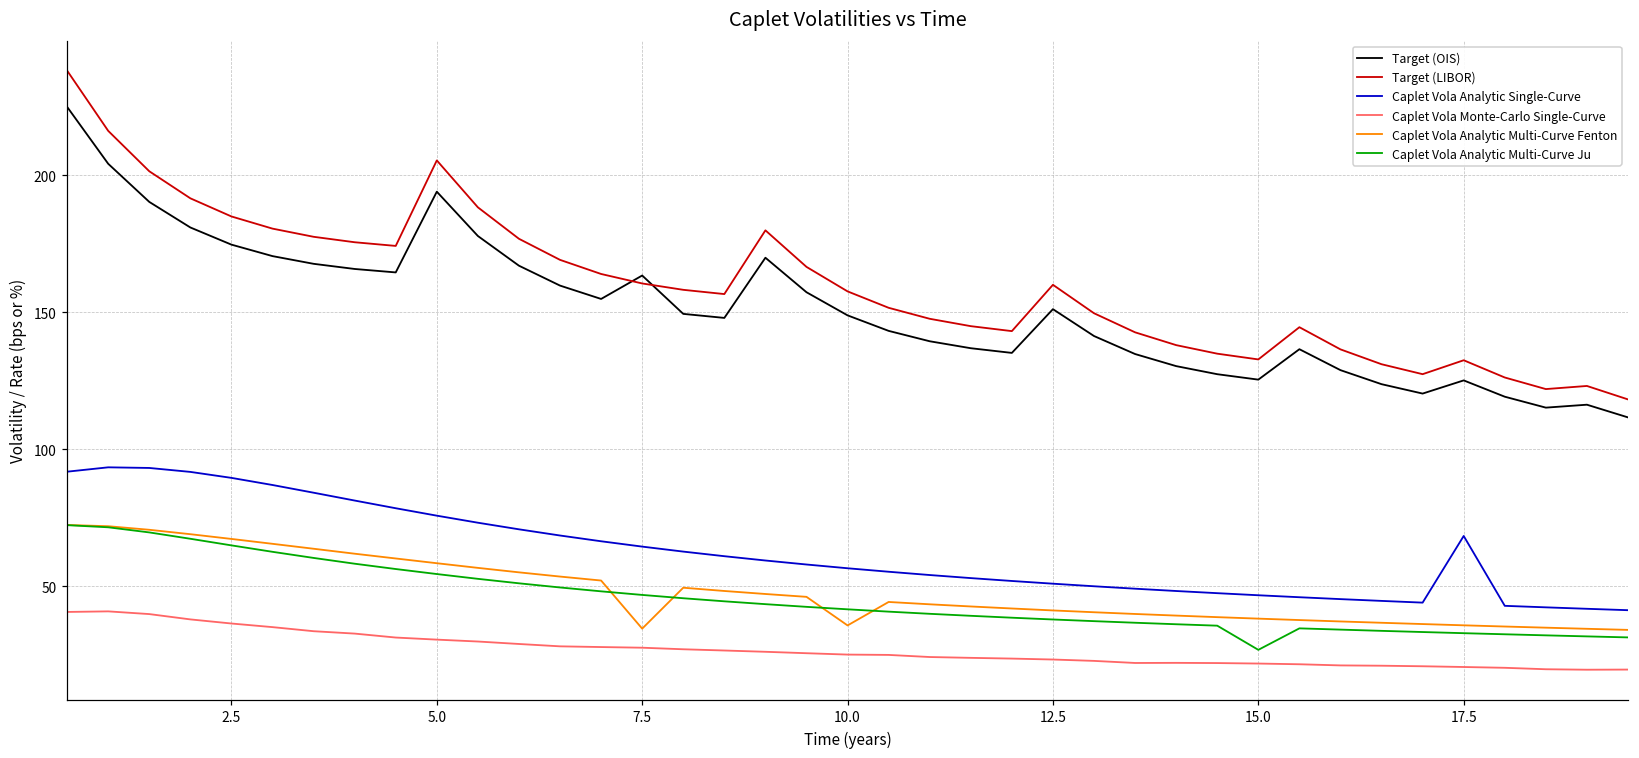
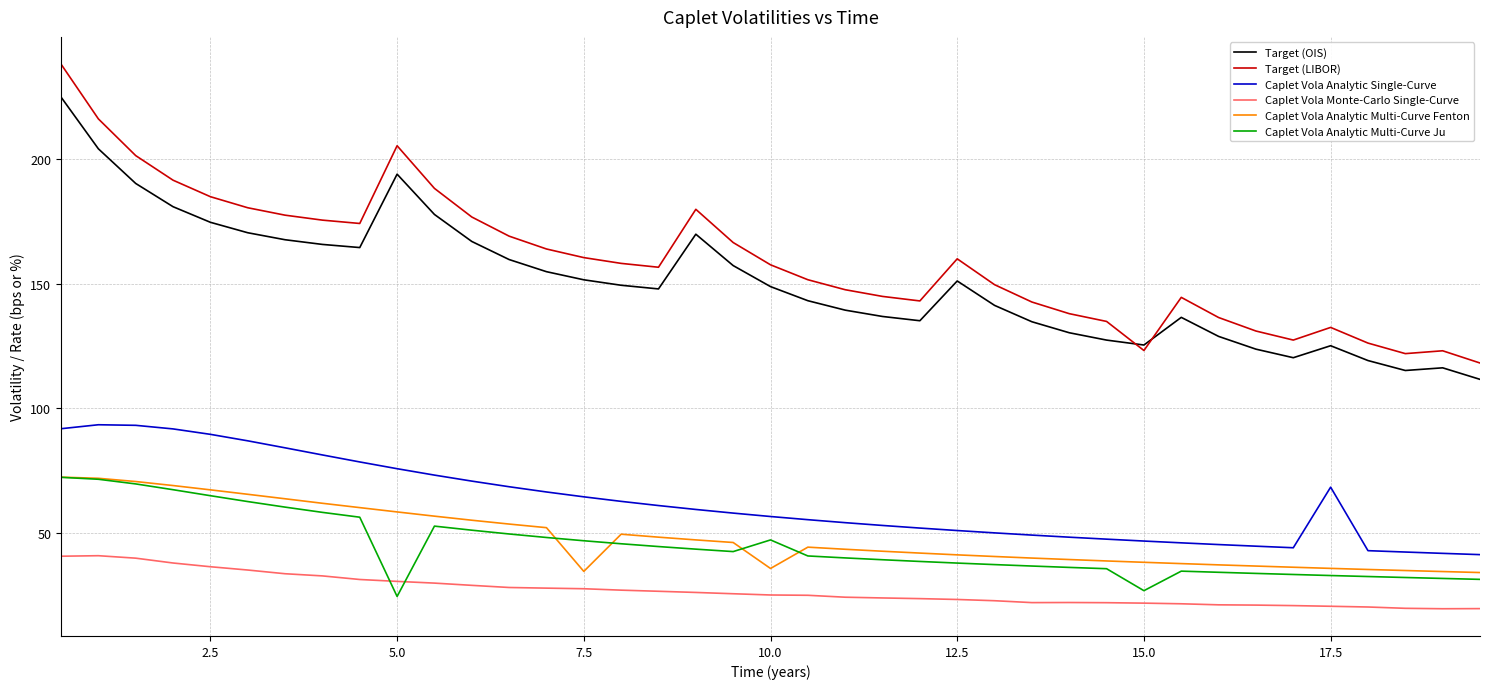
  {
    "Target (OIS)": {
      "2.5": 175,
      "5.0": 194,
-     "7.5": 163,
+     "7.5": 152,
      "10.0": 149,
      "12.5": 151,
      "15.0": 125,
      "17.5": 125
    },
    "Target (LIBOR)": {
      "2.5": 185,
      "5.0": 205,
      "7.5": 160,
      "10.0": 158,
      "12.5": 160,
-     "15.0": 133,
+     "15.0": 123,
      "17.5": 132
    },
    "Caplet Vola Analytic Single-Curve": {
      "2.5": 90,
      "5.0": 76,
      "7.5": 64,
      "10.0": 57,
      "12.5": 51,
      "15.0": 47,
      "17.5": 68
    },
    "Caplet Vola Monte-Carlo Single-Curve": {
      "2.5": 36,
      "5.0": 30,
      "7.5": 28,
      "10.0": 25,
      "12.5": 23,
      "15.0": 22,
      "17.5": 21
    },
    "Caplet Vola Analytic Multi-Curve Fenton": {
      "2.5": 67,
      "5.0": 58,
      "7.5": 35,
      "10.0": 36,
      "12.5": 41,
      "15.0": 38,
      "17.5": 36
    },
    "Caplet Vola Analytic Multi-Curve Ju": {
      "2.5": 65,
-     "5.0": 54,
+     "5.0": 24,
      "7.5": 47,
-     "10.0": 42,
+     "10.0": 47,
      "12.5": 38,
      "15.0": 27,
      "17.5": 33
    }
  }
